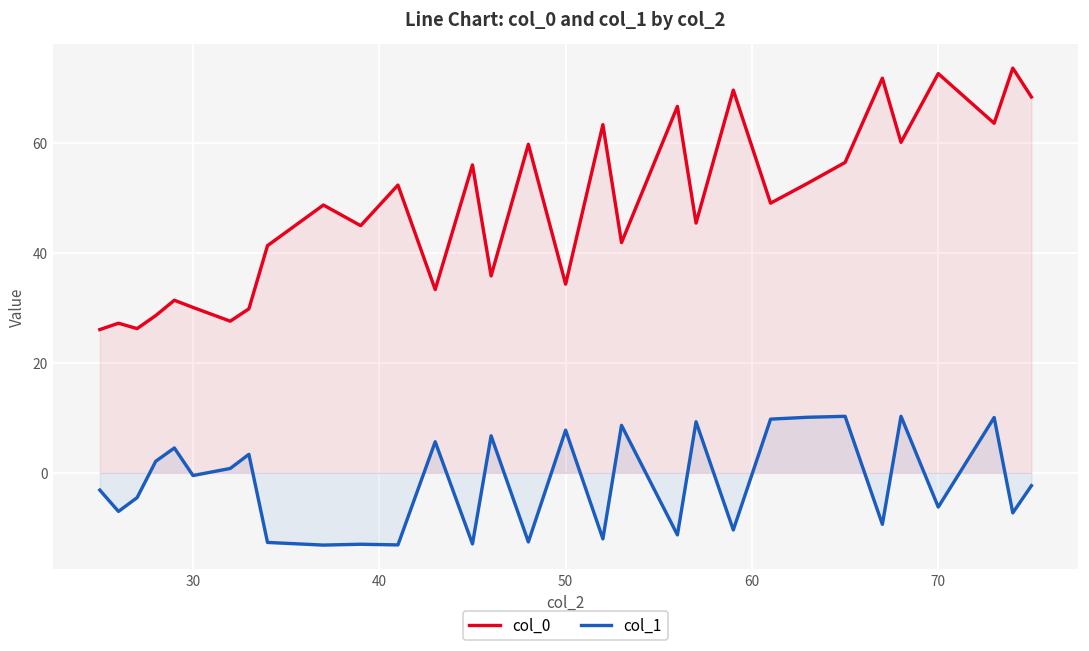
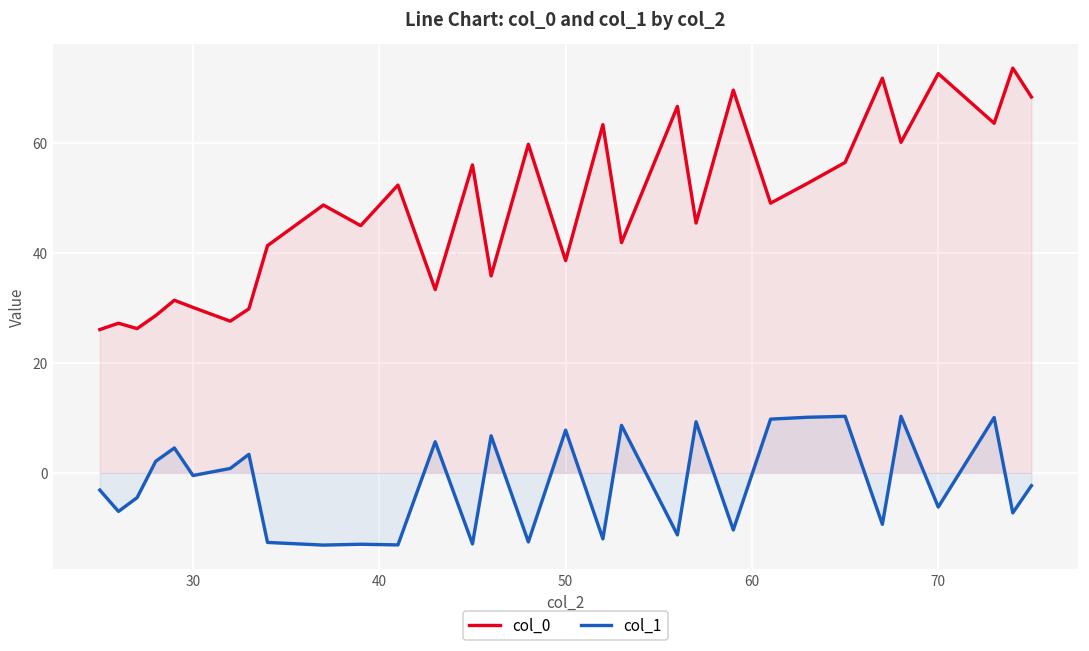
  {
    "col_0": {
      "30": 30,
-     "50": 34,
+     "50": 39,
      "70": 73
    }
  }
